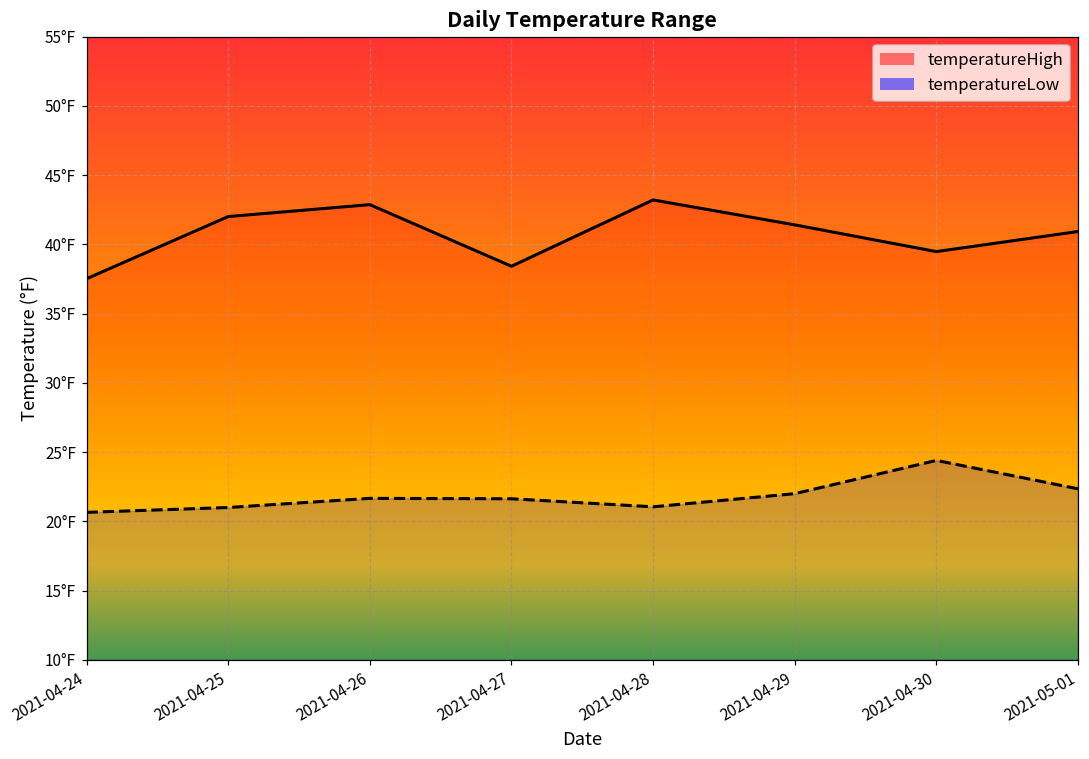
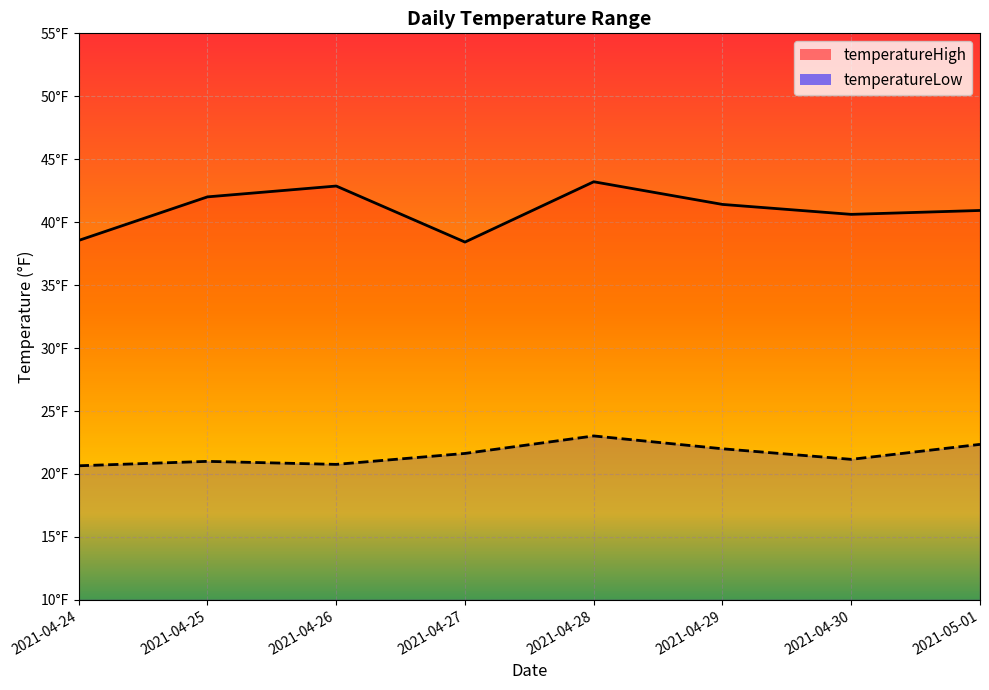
  {
    "temperatureHigh": {
-     "2021-04-24": "37.5°F",
+     "2021-04-24": "38.6°F",
      "2021-04-25": "42.0°F",
      "2021-04-26": "42.9°F",
      "2021-04-27": "38.4°F",
      "2021-04-28": "43.2°F",
      "2021-04-29": "41.4°F",
-     "2021-04-30": "39.5°F",
+     "2021-04-30": "40.6°F",
      "2021-05-01": "40.9°F"
    },
    "temperatureLow": {
      "2021-04-24": "20.7°F",
      "2021-04-25": "21.0°F",
-     "2021-04-26": "21.7°F",
+     "2021-04-26": "20.8°F",
      "2021-04-27": "21.6°F",
-     "2021-04-28": "21.1°F",
+     "2021-04-28": "23.0°F",
      "2021-04-29": "22.0°F",
-     "2021-04-30": "24.4°F",
+     "2021-04-30": "21.2°F",
      "2021-05-01": "22.4°F"
    }
  }
